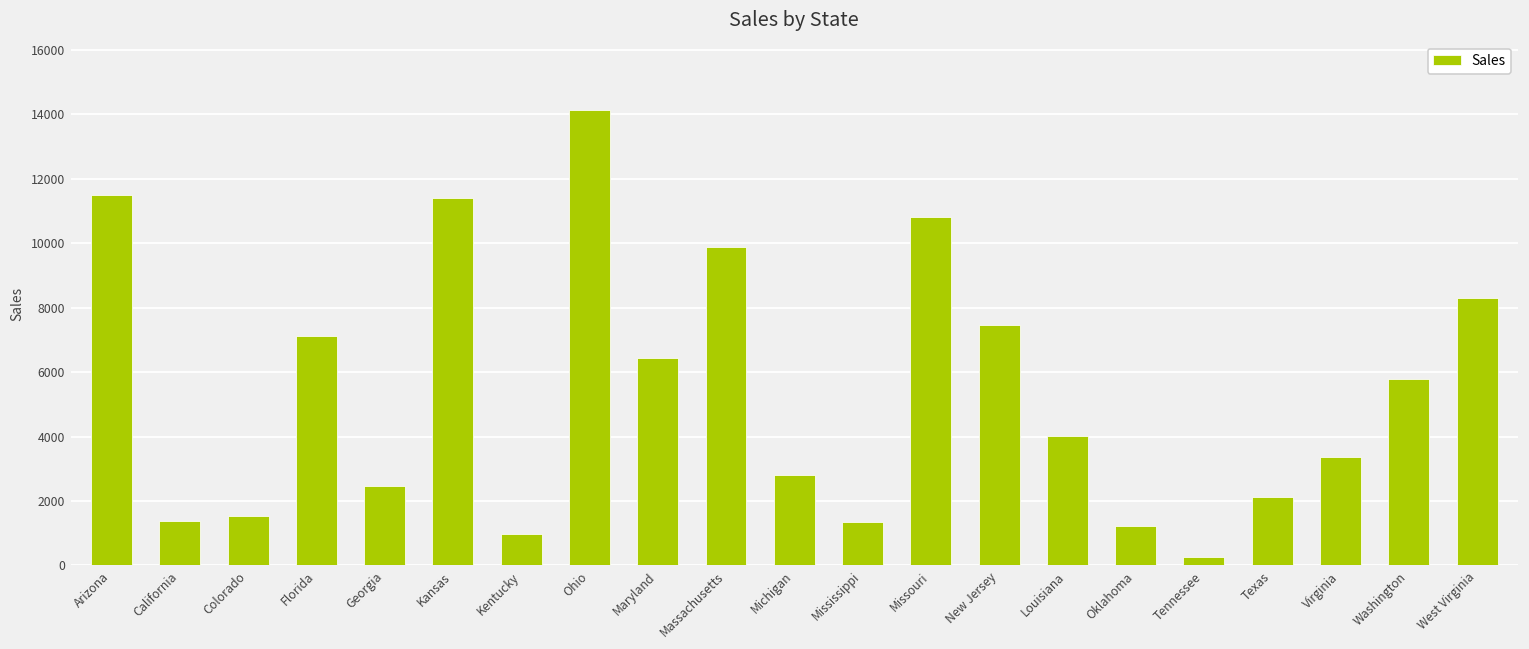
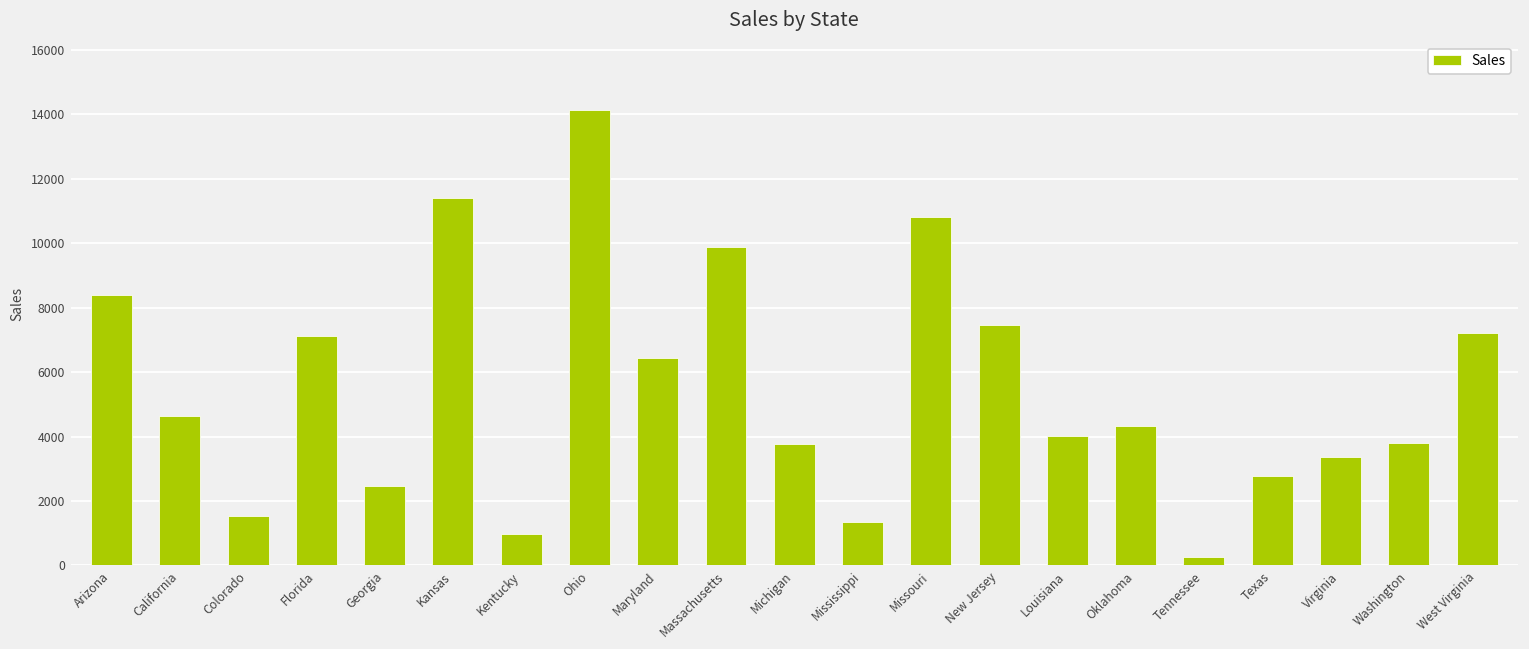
  {
-   "Arizona": 11500,
-   "California": 1400,
+   "Arizona": 8400,
+   "California": 4600,
    "Colorado": 1500,
    "Florida": 7100,
    "Georgia": 2500,
    "Kansas": 11400,
    "Kentucky": 1000,
    "Ohio": 14100,
    "Maryland": 6500,
    "Massachusetts": 9900,
-   "Michigan": 2800,
+   "Michigan": 3800,
    "Mississippi": 1400,
    "Missouri": 10800,
    "New Jersey": 7500,
    "Louisiana": 4000,
-   "Oklahoma": 1200,
+   "Oklahoma": 4300,
    "Tennessee": 300,
-   "Texas": 2100,
+   "Texas": 2800,
    "Virginia": 3400,
-   "Washington": 5800,
-   "West Virginia": 8300
+   "Washington": 3800,
+   "West Virginia": 7200
  }
